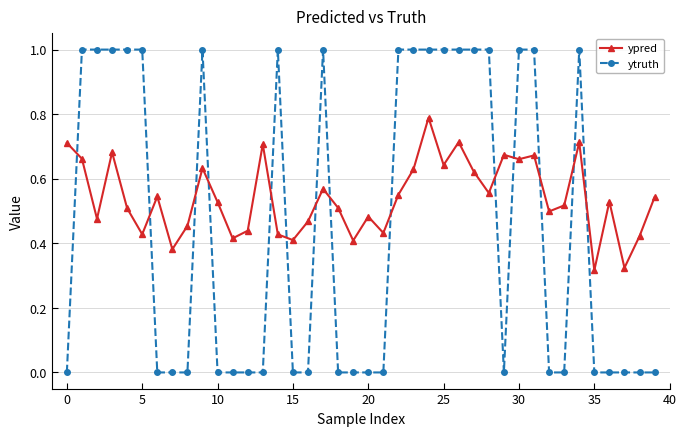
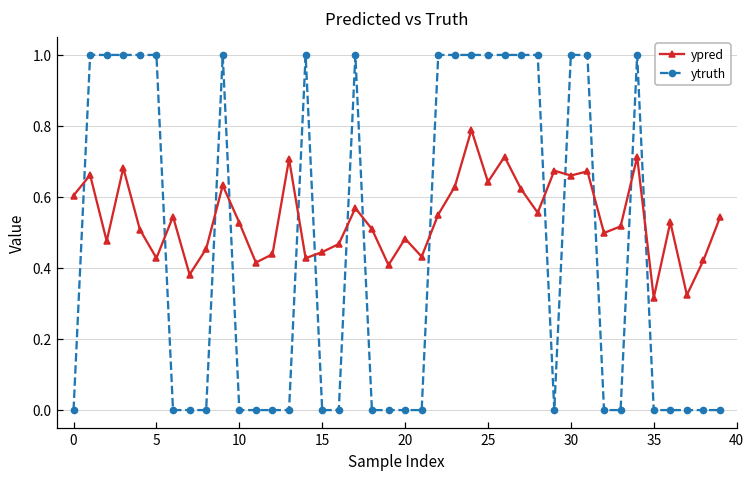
  {
    "ypred": {
-     "0": 0.71,
+     "0": 0.60,
      "5": 0.43,
      "10": 0.53,
-     "15": 0.41,
+     "15": 0.44,
      "20": 0.48,
      "25": 0.64,
      "30": 0.66,
      "35": 0.32
    },
    "ytruth": {
      "0": 0.00,
      "5": 1.00,
      "10": 0.00,
      "15": 0.00,
      "20": 0.00,
      "25": 1.00,
      "30": 1.00,
      "35": 0.00
    }
  }
